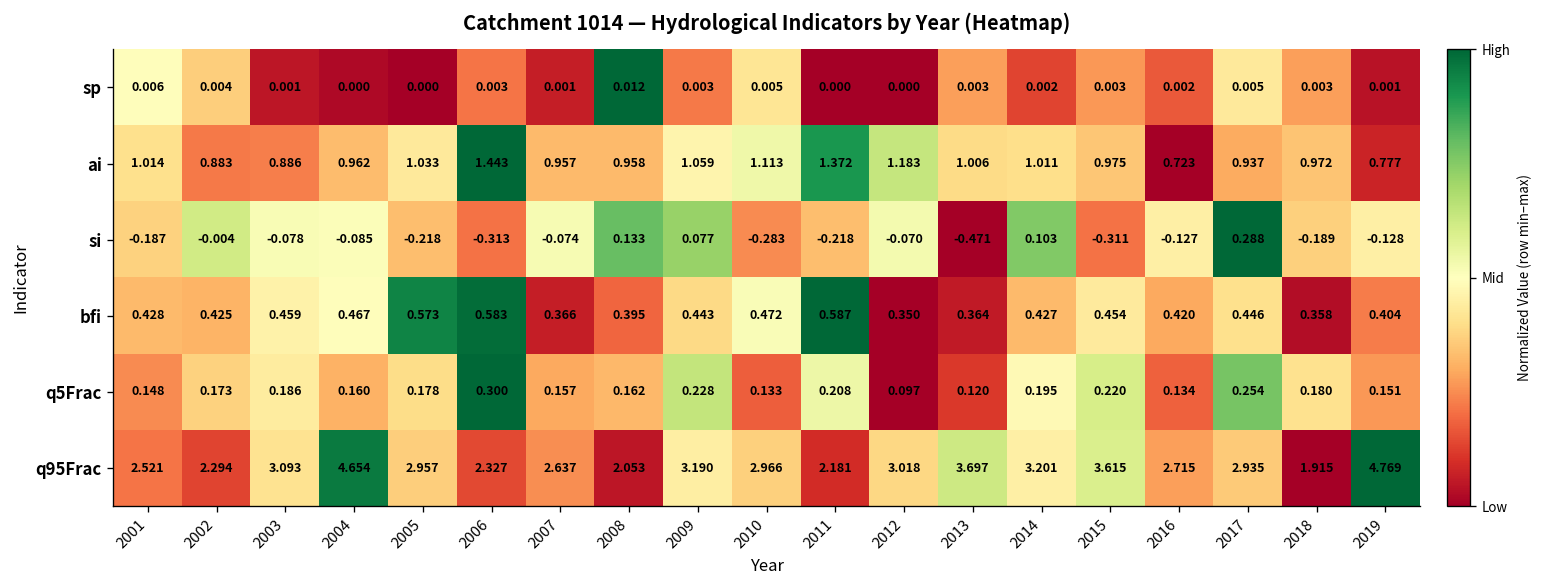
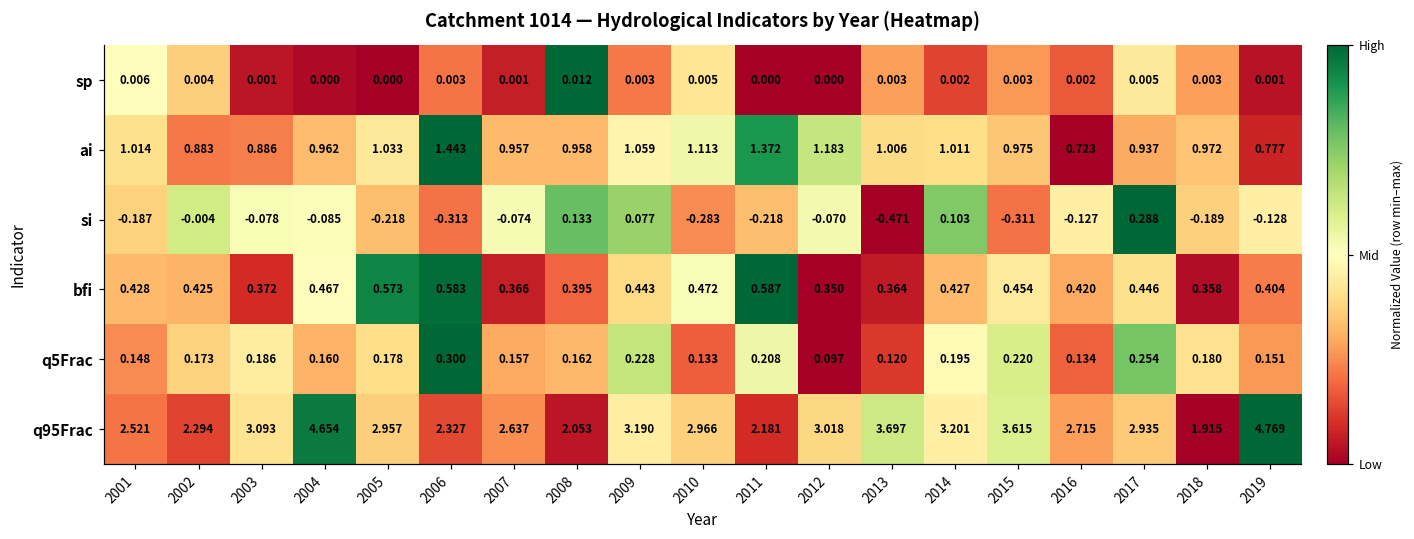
  {
    "sp": {
      "2001": 0.006,
      "2002": 0.004,
      "2003": 0.001,
      "2004": 0.000,
      "2005": 0.000,
      "2006": 0.003,
      "2007": 0.001,
      "2008": 0.012,
      "2009": 0.003,
      "2010": 0.005,
      "2011": 0.000,
      "2012": 0.000,
      "2013": 0.003,
      "2014": 0.002,
      "2015": 0.003,
      "2016": 0.002,
      "2017": 0.005,
      "2018": 0.003,
      "2019": 0.001
    },
    "ai": {
      "2001": 1.014,
      "2002": 0.883,
      "2003": 0.886,
      "2004": 0.962,
      "2005": 1.033,
      "2006": 1.443,
      "2007": 0.957,
      "2008": 0.958,
      "2009": 1.059,
      "2010": 1.113,
      "2011": 1.372,
      "2012": 1.183,
      "2013": 1.006,
      "2014": 1.011,
      "2015": 0.975,
      "2016": 0.723,
      "2017": 0.937,
      "2018": 0.972,
      "2019": 0.777
    },
    "si": {
      "2001": -0.187,
      "2002": -0.004,
      "2003": -0.078,
      "2004": -0.085,
      "2005": -0.218,
      "2006": -0.313,
      "2007": -0.074,
      "2008": 0.133,
      "2009": 0.077,
      "2010": -0.283,
      "2011": -0.218,
      "2012": -0.070,
      "2013": -0.471,
      "2014": 0.103,
      "2015": -0.311,
      "2016": -0.127,
      "2017": 0.288,
      "2018": -0.189,
      "2019": -0.128
    },
    "bfi": {
      "2001": 0.428,
      "2002": 0.425,
-     "2003": 0.459,
+     "2003": 0.372,
      "2004": 0.467,
      "2005": 0.573,
      "2006": 0.583,
      "2007": 0.366,
      "2008": 0.395,
      "2009": 0.443,
      "2010": 0.472,
      "2011": 0.587,
      "2012": 0.350,
      "2013": 0.364,
      "2014": 0.427,
      "2015": 0.454,
      "2016": 0.420,
      "2017": 0.446,
      "2018": 0.358,
      "2019": 0.404
    },
    "q5Frac": {
      "2001": 0.148,
      "2002": 0.173,
      "2003": 0.186,
      "2004": 0.160,
      "2005": 0.178,
      "2006": 0.300,
      "2007": 0.157,
      "2008": 0.162,
      "2009": 0.228,
      "2010": 0.133,
      "2011": 0.208,
      "2012": 0.097,
      "2013": 0.120,
      "2014": 0.195,
      "2015": 0.220,
      "2016": 0.134,
      "2017": 0.254,
      "2018": 0.180,
      "2019": 0.151
    },
    "q95Frac": {
      "2001": 2.521,
      "2002": 2.294,
      "2003": 3.093,
      "2004": 4.654,
      "2005": 2.957,
      "2006": 2.327,
      "2007": 2.637,
      "2008": 2.053,
      "2009": 3.190,
      "2010": 2.966,
      "2011": 2.181,
      "2012": 3.018,
      "2013": 3.697,
      "2014": 3.201,
      "2015": 3.615,
      "2016": 2.715,
      "2017": 2.935,
      "2018": 1.915,
      "2019": 4.769
    }
  }
